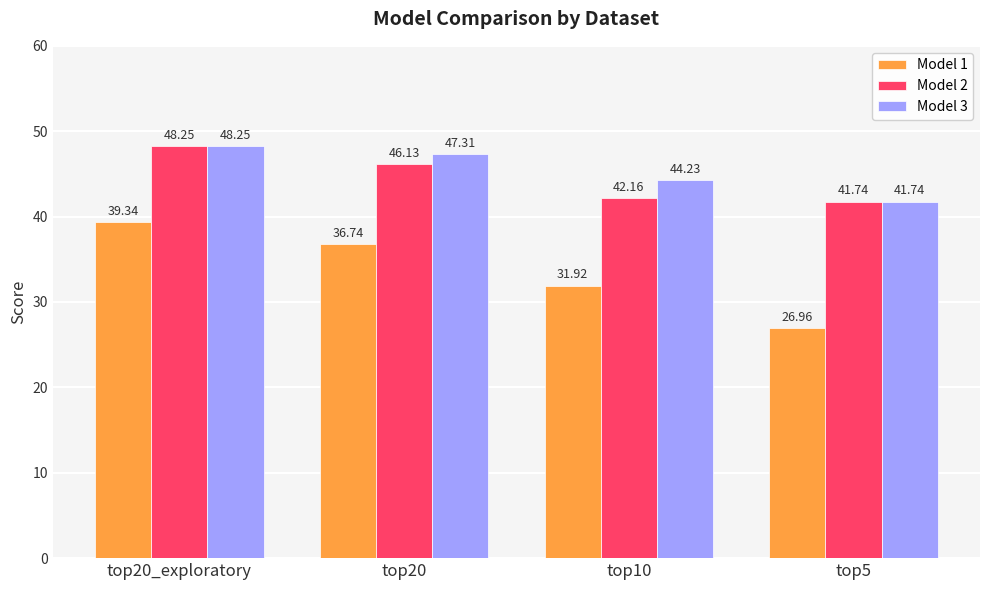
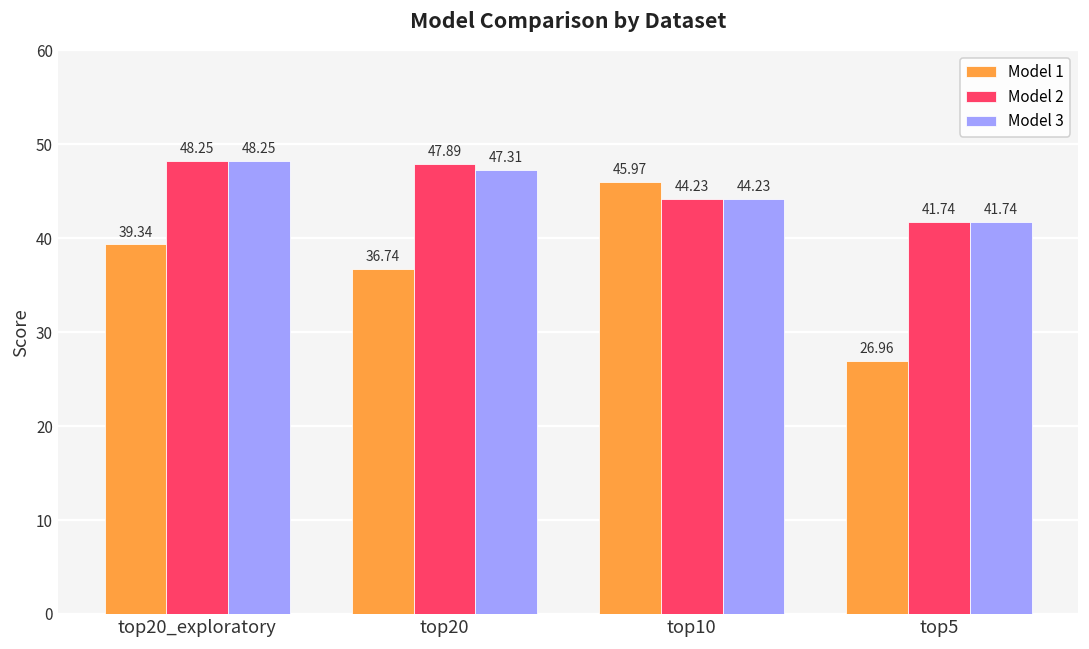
  {
    "Model 1": {
      "top20_exploratory": 39.34,
      "top20": 36.74,
-     "top10": 31.92,
+     "top10": 45.97,
      "top5": 26.96
    },
    "Model 2": {
      "top20_exploratory": 48.25,
-     "top20": 46.13,
-     "top10": 42.16,
+     "top20": 47.89,
+     "top10": 44.23,
      "top5": 41.74
    },
    "Model 3": {
      "top20_exploratory": 48.25,
      "top20": 47.31,
      "top10": 44.23,
      "top5": 41.74
    }
  }
